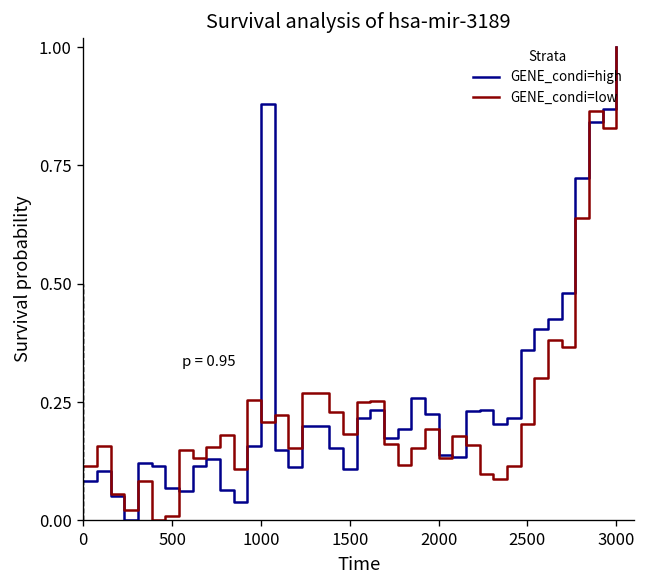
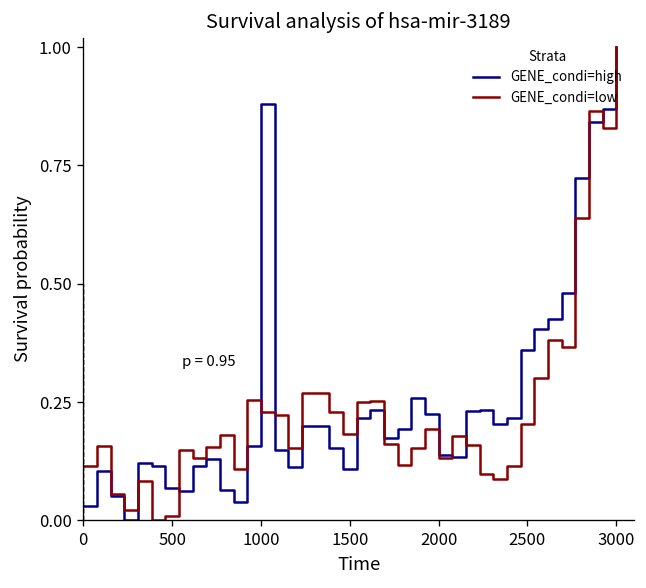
  {
    "GENE_condi=high": {
-     "0": 0.08,
+     "0": 0.03,
      "1000": 0.88
    },
    "GENE_condi=low": {
      "0": 0.12,
-     "1000": 0.21
+     "1000": 0.23
    }
  }
